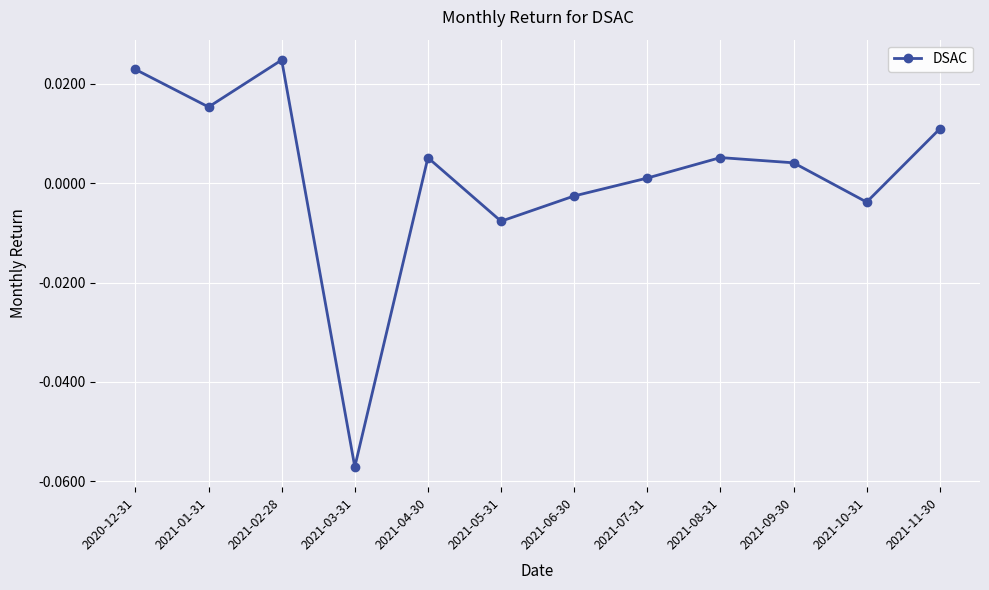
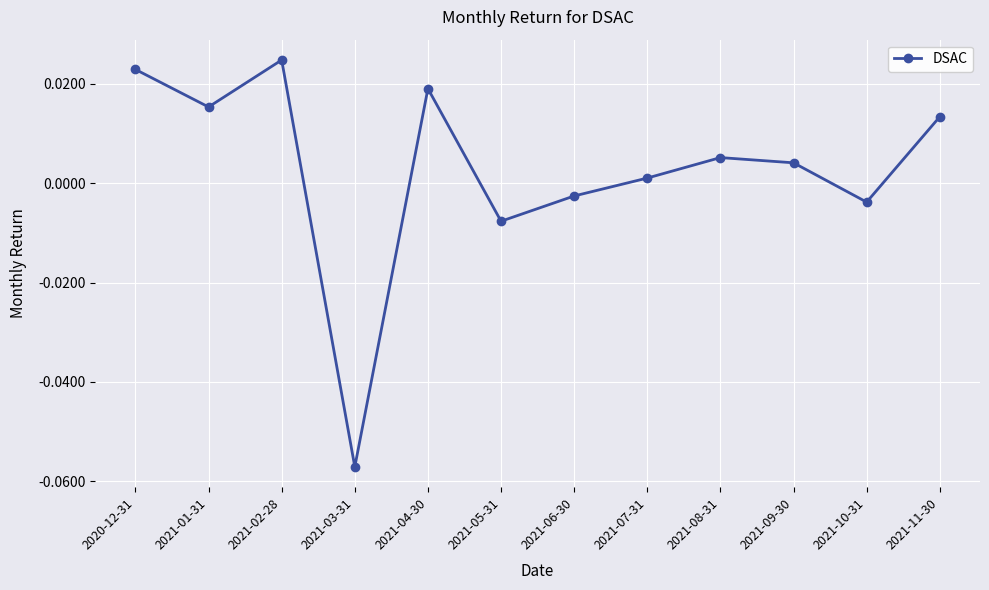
  {
    "2020-12-31": 0.023,
    "2021-01-31": 0.015,
    "2021-02-28": 0.025,
    "2021-03-31": -0.057,
-   "2021-04-30": 0.005,
+   "2021-04-30": 0.019,
    "2021-05-31": -0.008,
    "2021-06-30": -0.003,
    "2021-07-31": 0.001,
    "2021-08-31": 0.005,
    "2021-09-30": 0.004,
    "2021-10-31": -0.004,
-   "2021-11-30": 0.011
+   "2021-11-30": 0.013
  }
